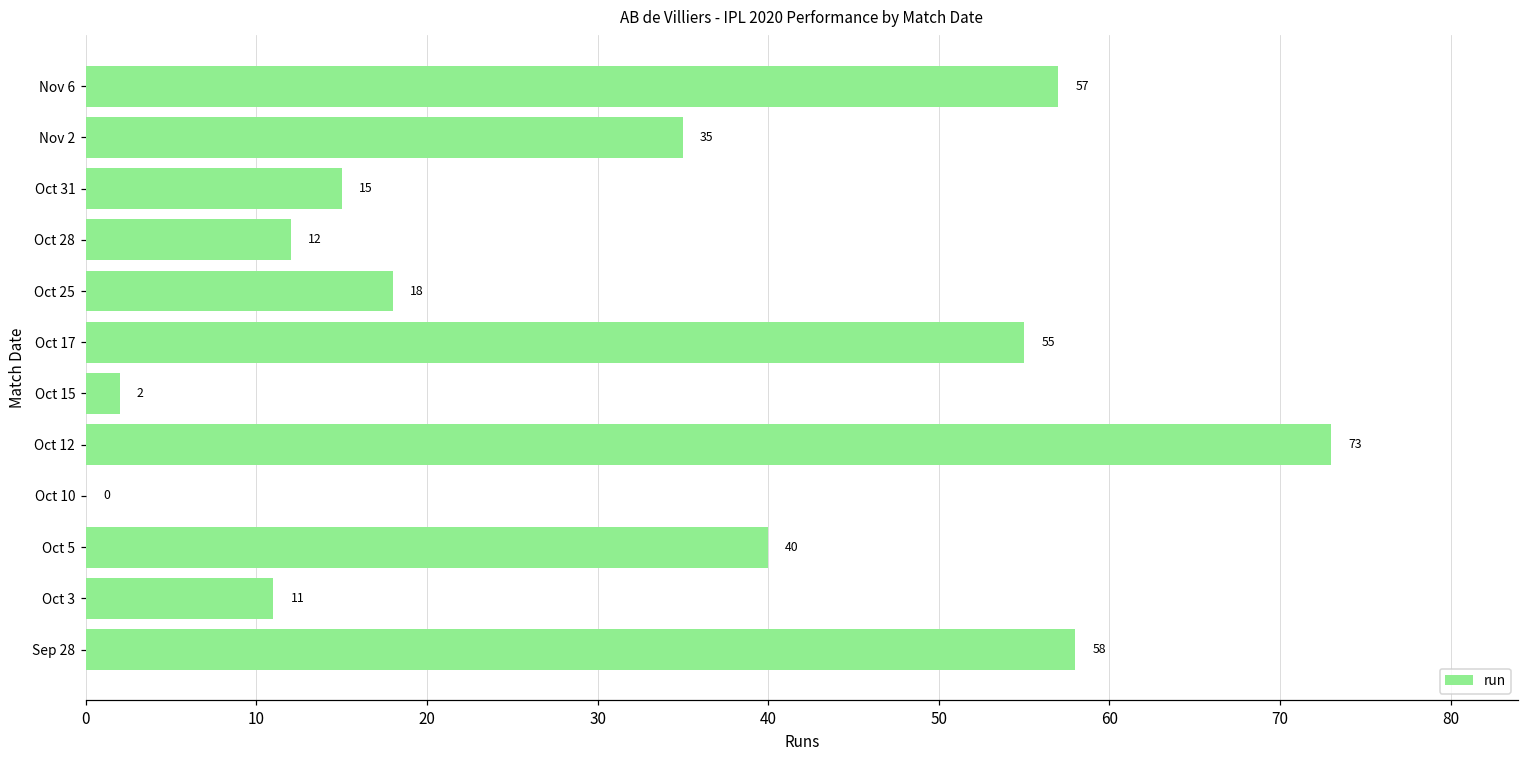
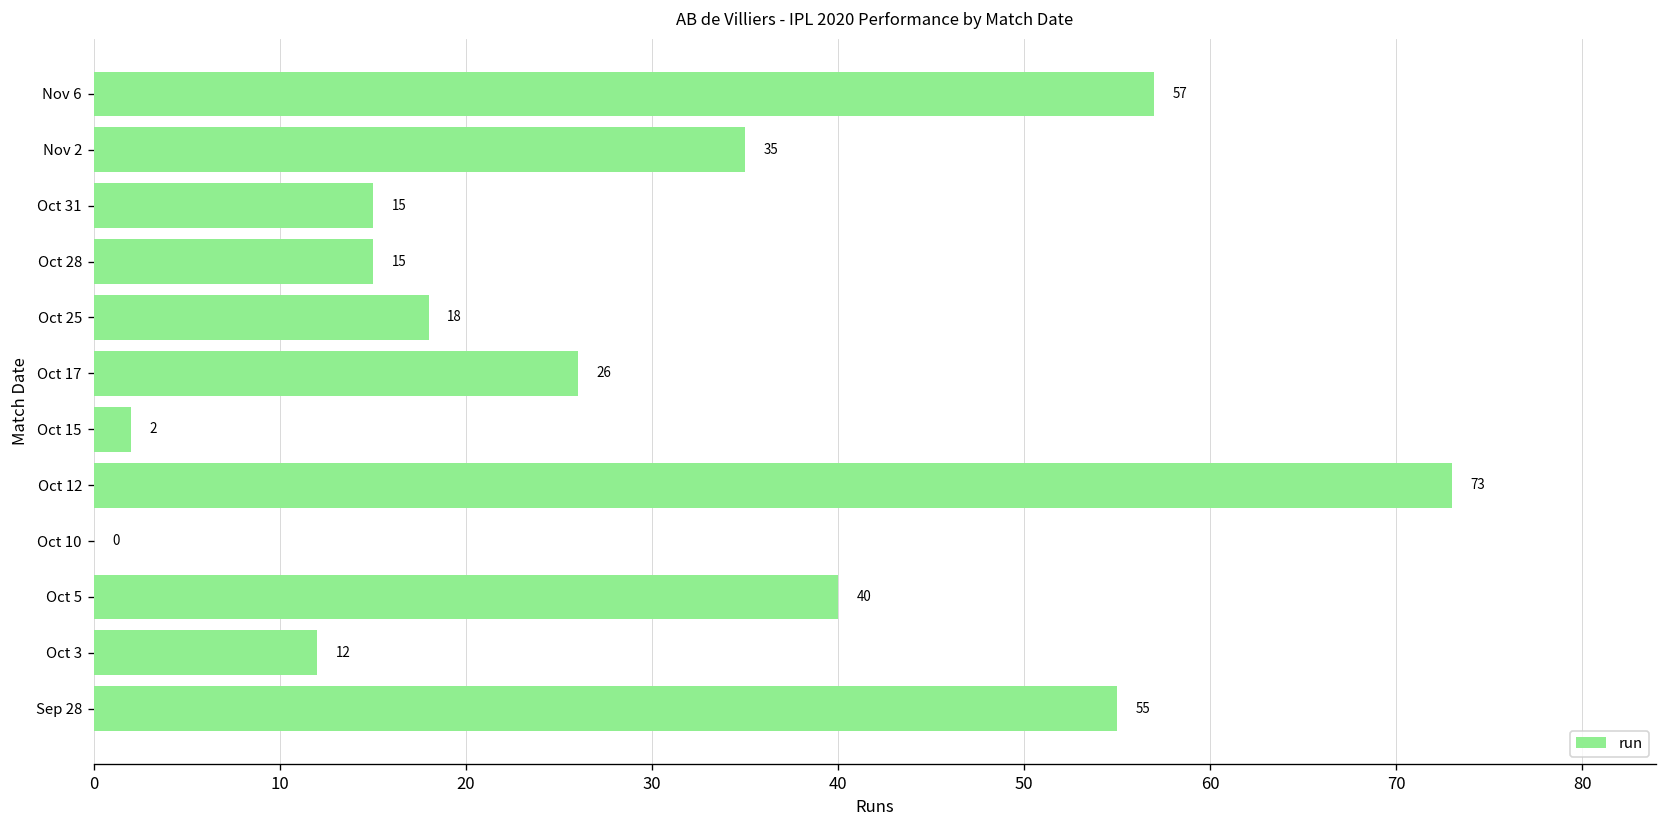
  {
    "Nov 6": 57,
    "Nov 2": 35,
    "Oct 31": 15,
-   "Oct 28": 12,
+   "Oct 28": 15,
    "Oct 25": 18,
-   "Oct 17": 55,
+   "Oct 17": 26,
    "Oct 15": 2,
    "Oct 12": 73,
    "Oct 10": 0,
    "Oct 5": 40,
-   "Oct 3": 11,
-   "Sep 28": 58
+   "Oct 3": 12,
+   "Sep 28": 55
  }
